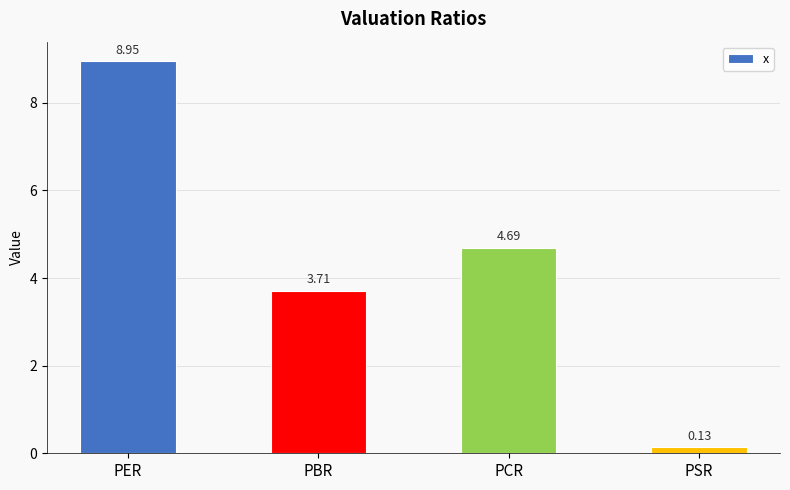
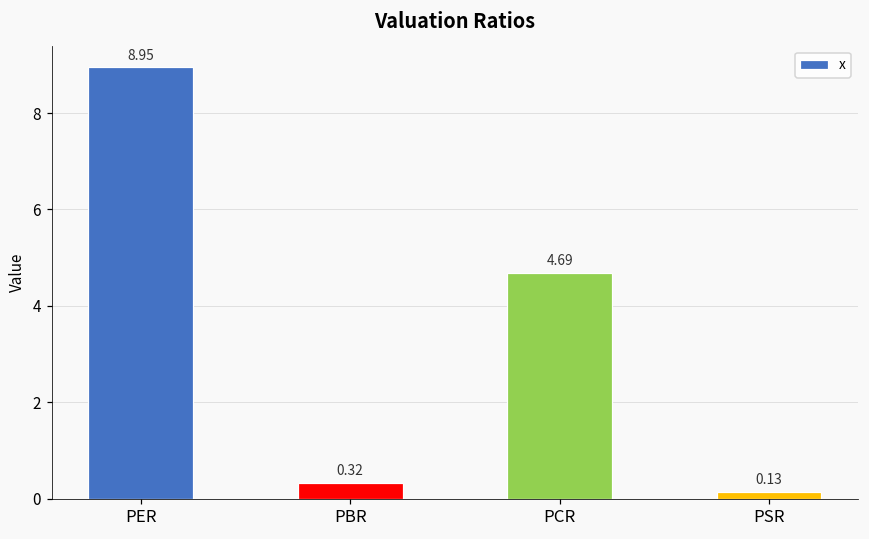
  {
    "PER": 8.95,
-   "PBR": 3.71,
+   "PBR": 0.32,
    "PCR": 4.69,
    "PSR": 0.13
  }
